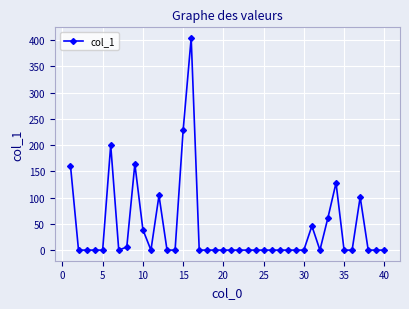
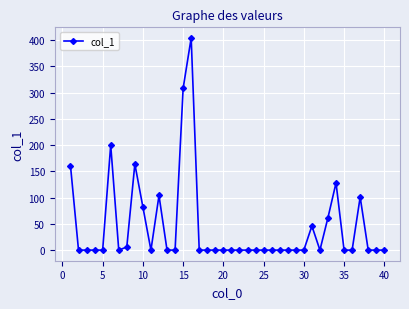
  {
    "5": 0,
-   "10": 40,
-   "15": 230,
+   "10": 80,
+   "15": 310,
    "20": 0,
    "25": 0,
    "30": 0,
    "35": 0,
    "40": 0
  }
